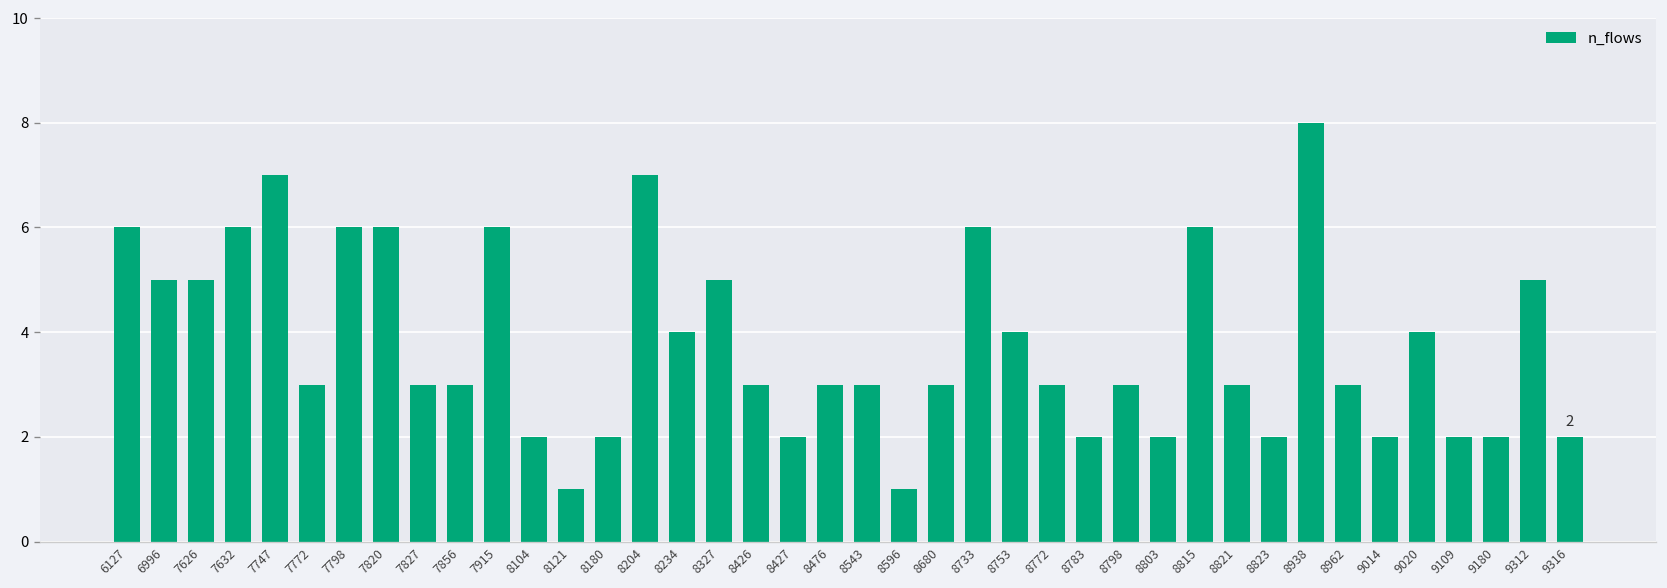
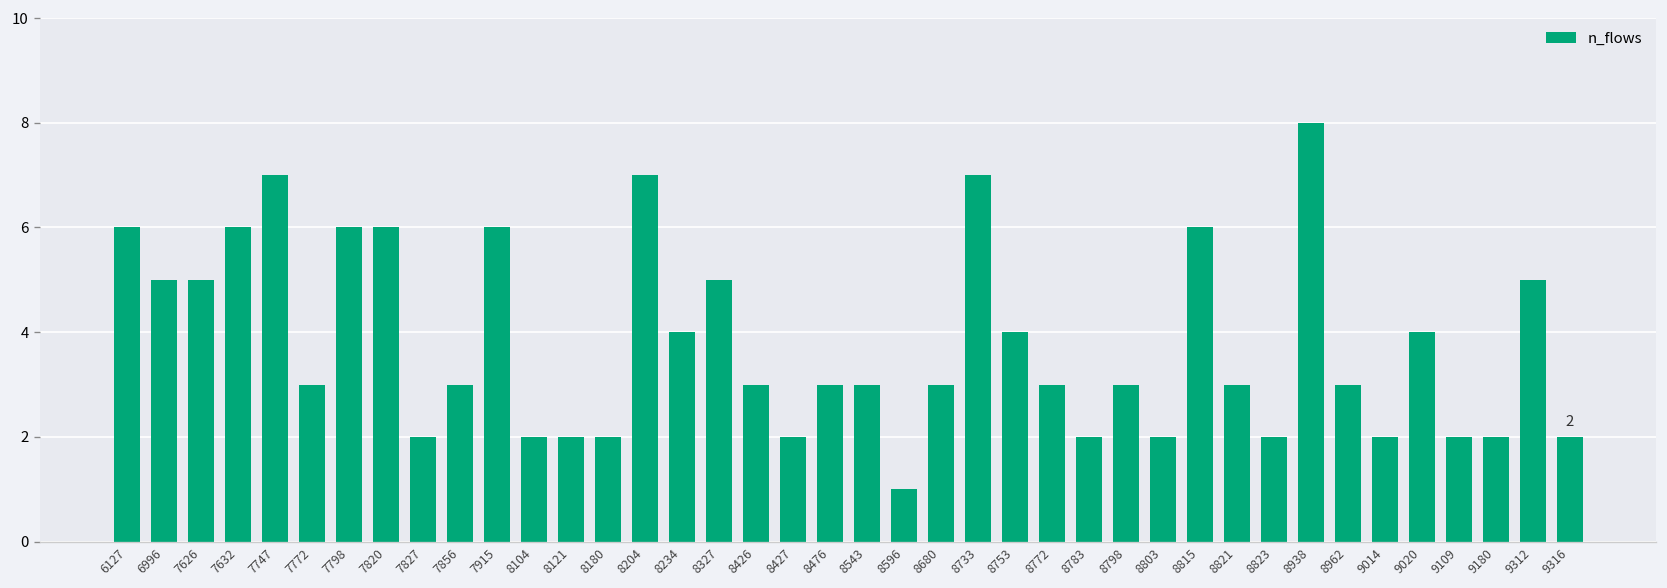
  {
    "6127": 6,
    "6996": 5,
    "7626": 5,
    "7632": 6,
    "7747": 7,
    "7772": 3,
    "7798": 6,
    "7820": 6,
-   "7827": 3,
+   "7827": 2,
    "7856": 3,
    "7915": 6,
    "8104": 2,
-   "8121": 1,
+   "8121": 2,
    "8180": 2,
    "8204": 7,
    "8234": 4,
    "8327": 5,
    "8426": 3,
    "8427": 2,
    "8476": 3,
    "8543": 3,
    "8596": 1,
    "8680": 3,
-   "8733": 6,
+   "8733": 7,
    "8753": 4,
    "8772": 3,
    "8783": 2,
    "8798": 3,
    "8803": 2,
    "8815": 6,
    "8821": 3,
    "8823": 2,
    "8938": 8,
    "8962": 3,
    "9014": 2,
    "9020": 4,
    "9109": 2,
    "9180": 2,
    "9312": 5
  }
